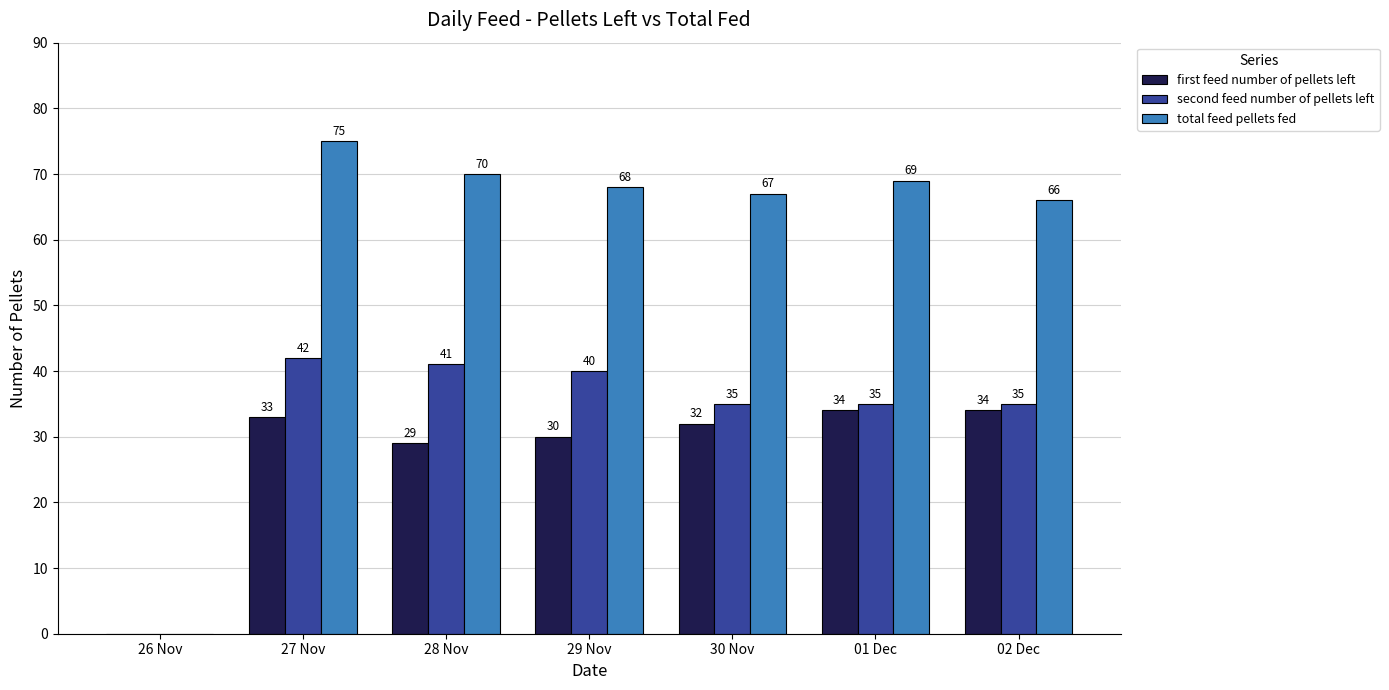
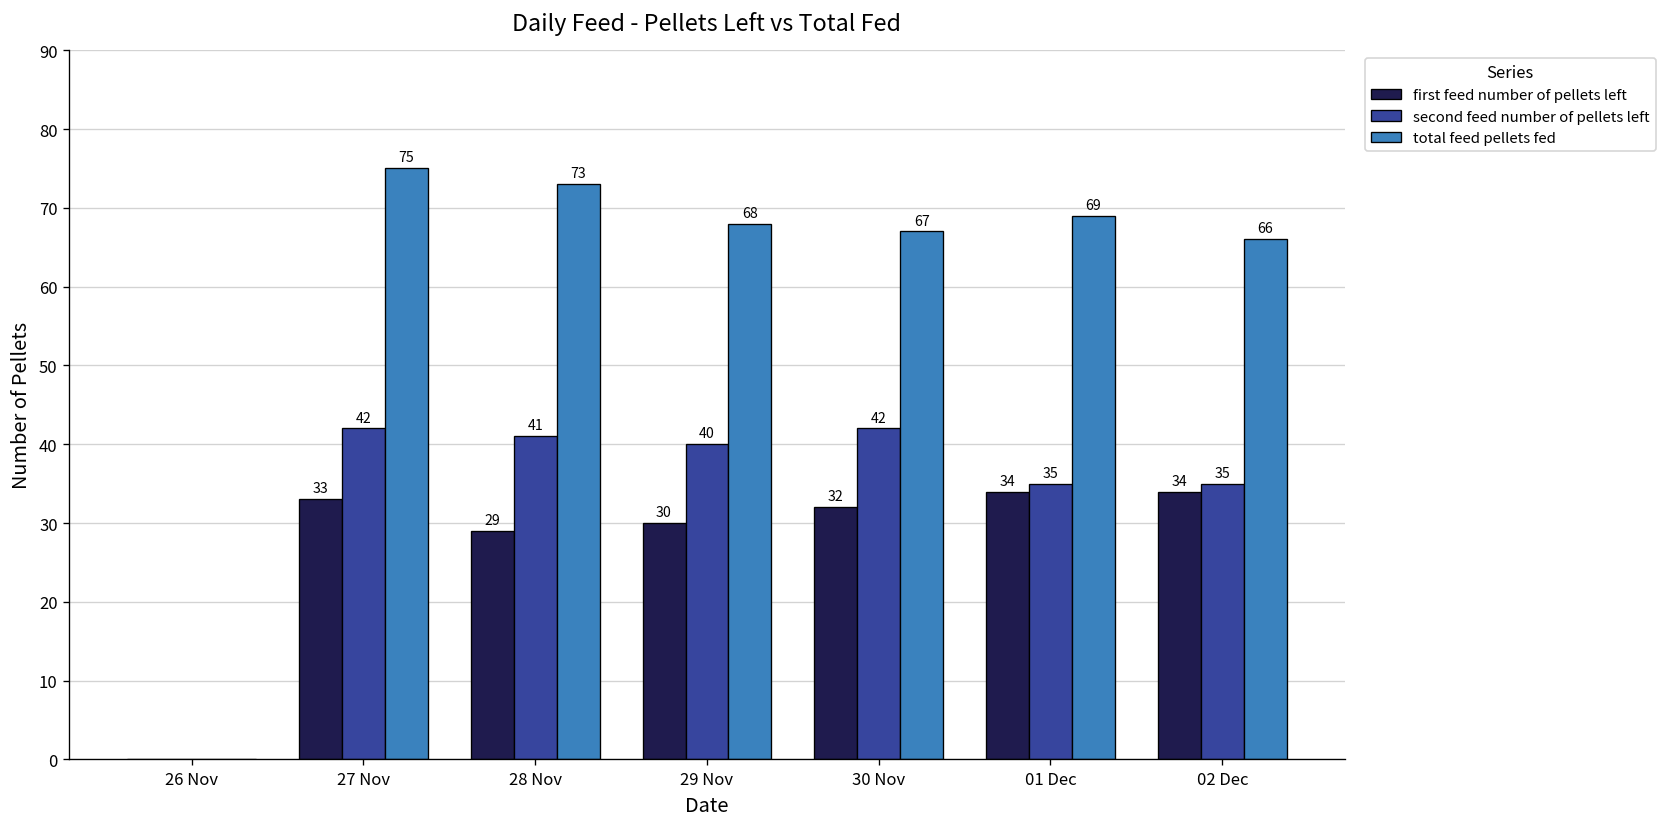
  {
    "first feed number of pellets left": {
      "27 Nov": 33,
      "28 Nov": 29,
      "29 Nov": 30,
      "30 Nov": 32,
      "01 Dec": 34,
      "02 Dec": 34
    },
    "second feed number of pellets left": {
      "27 Nov": 42,
      "28 Nov": 41,
      "29 Nov": 40,
-     "30 Nov": 35,
+     "30 Nov": 42,
      "01 Dec": 35,
      "02 Dec": 35
    },
    "total feed pellets fed": {
      "27 Nov": 75,
-     "28 Nov": 70,
+     "28 Nov": 73,
      "29 Nov": 68,
      "30 Nov": 67,
      "01 Dec": 69,
      "02 Dec": 66
    }
  }
